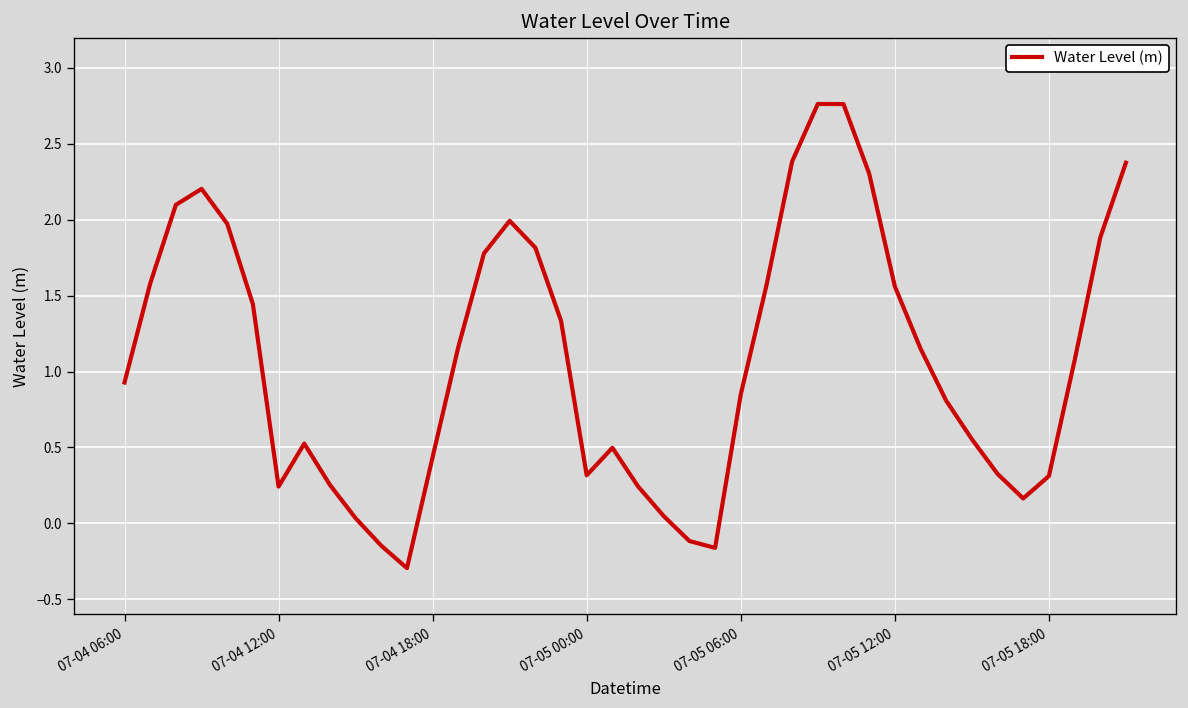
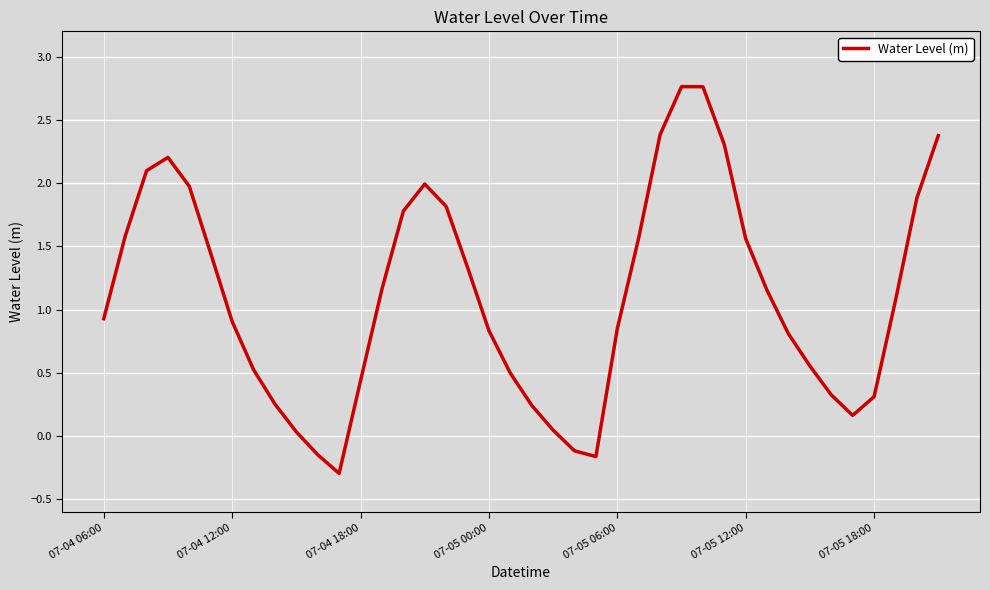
  {
    "07-04 06:00": 0.93,
-   "07-04 12:00": 0.24,
+   "07-04 12:00": 0.91,
    "07-04 18:00": 0.44,
-   "07-05 00:00": 0.32,
+   "07-05 00:00": 0.83,
    "07-05 06:00": 0.85,
    "07-05 12:00": 1.56,
    "07-05 18:00": 0.31
  }
